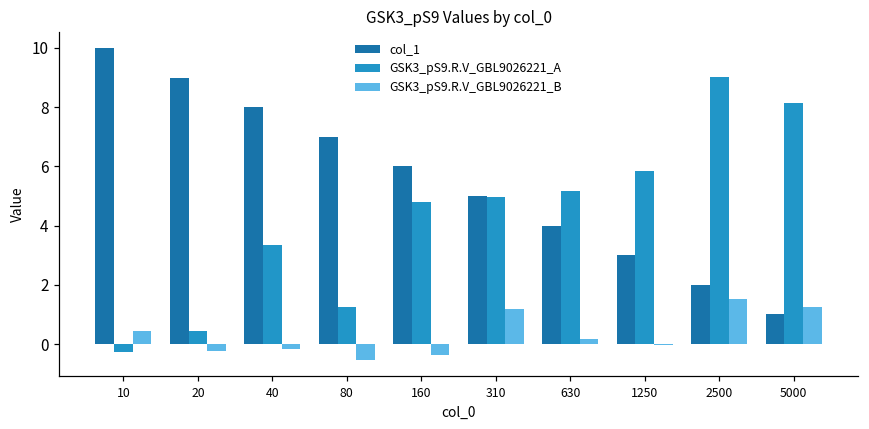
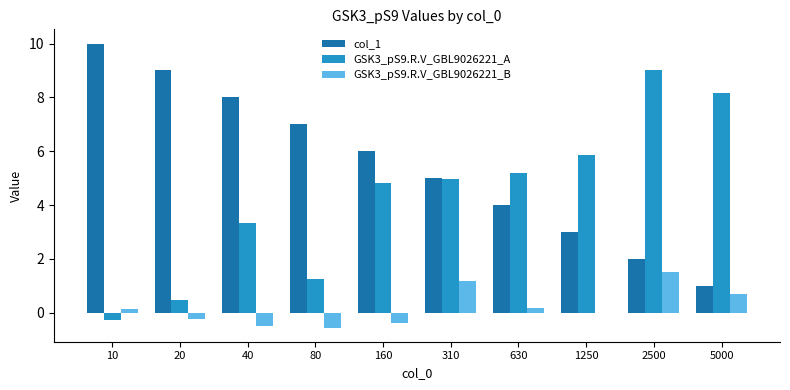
  {
    "GSK3_pS9.R.V_GBL9026221_B": {
-     "10": 0.4,
+     "10": 0.1,
      "20": -0.2,
-     "40": -0.2,
+     "40": -0.5,
      "80": -0.5,
      "160": -0.4,
      "310": 1.2,
      "630": 0.2,
      "2500": 1.5,
-     "5000": 1.2
+     "5000": 0.7
    }
  }
